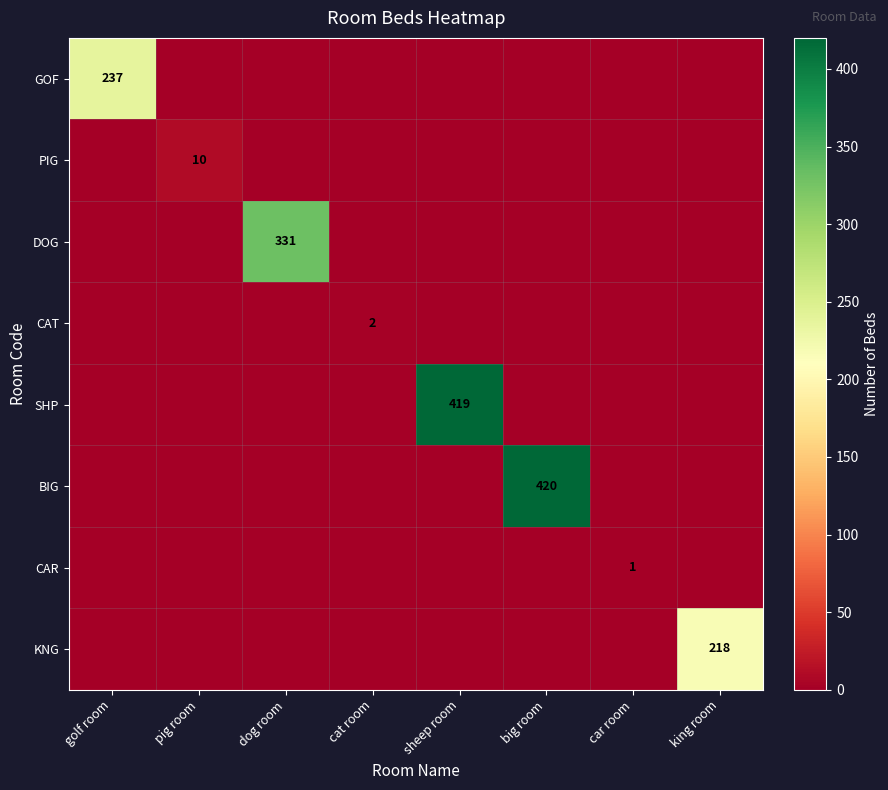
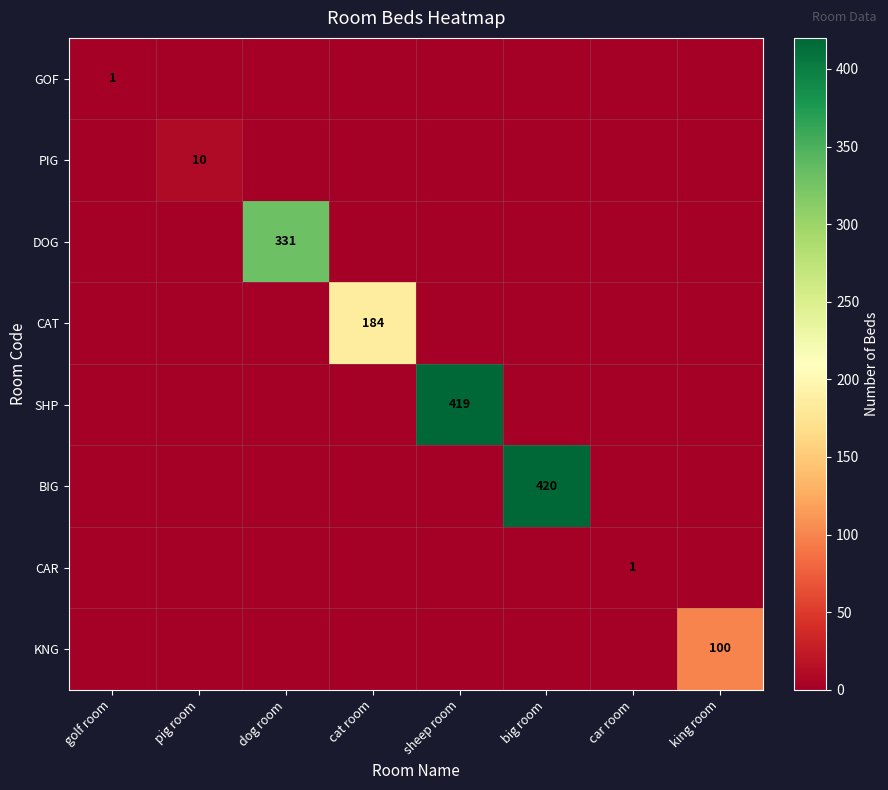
  {
    "GOF": {
-     "golf room": 237
+     "golf room": 1
    },
    "PIG": {
      "pig room": 10
    },
    "DOG": {
      "dog room": 331
    },
    "CAT": {
-     "cat room": 2
+     "cat room": 184
    },
    "SHP": {
      "sheep room": 419
    },
    "BIG": {
      "big room": 420
    },
    "CAR": {
      "car room": 1
    },
    "KNG": {
-     "king room": 218
+     "king room": 100
    }
  }
